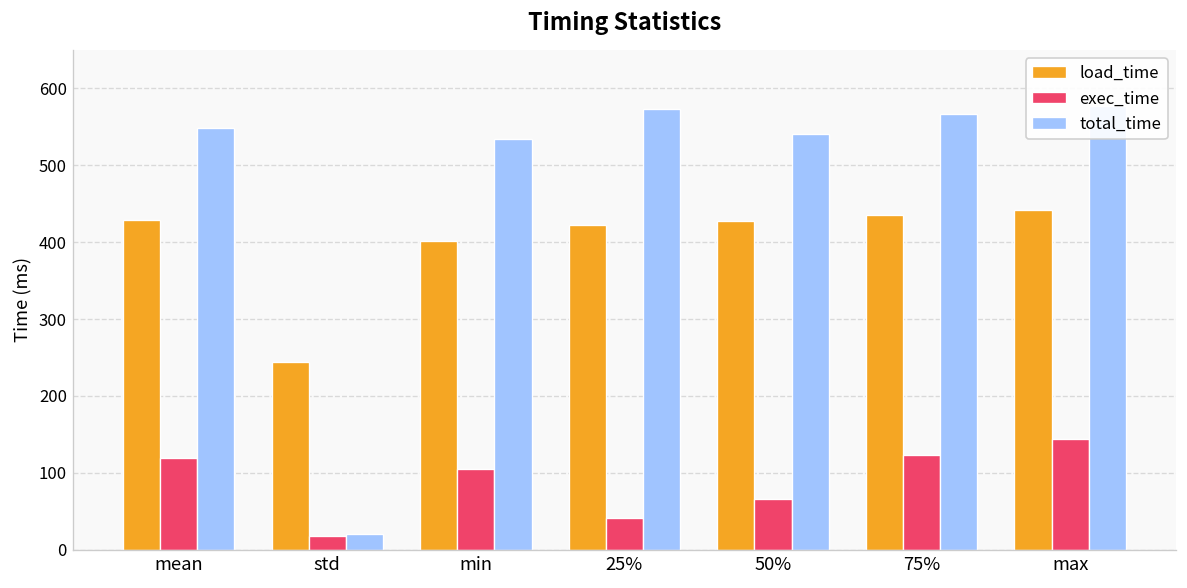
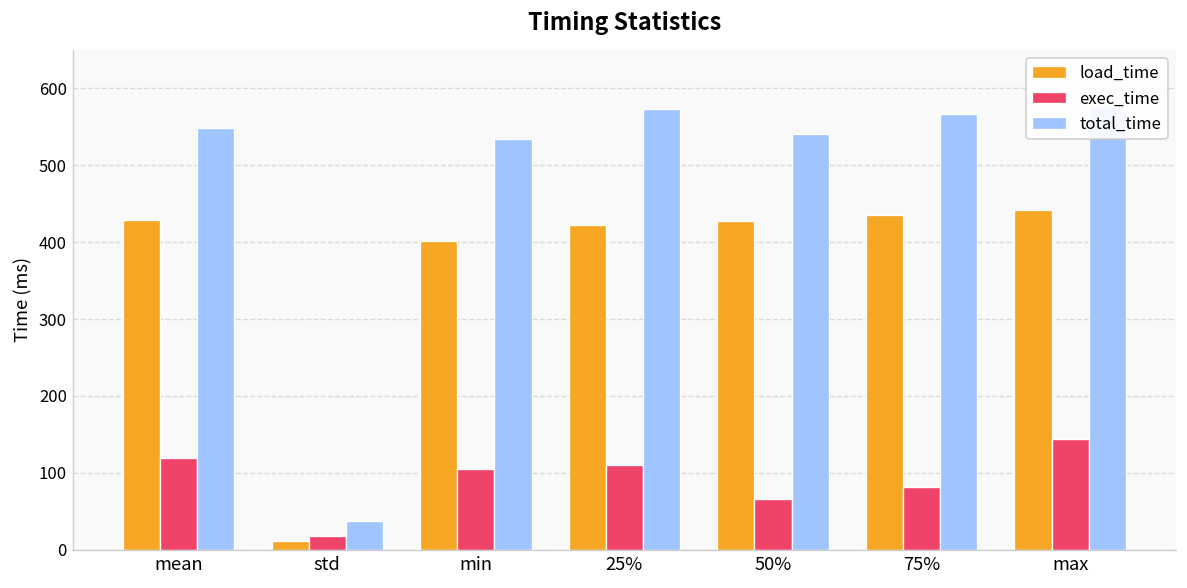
  {
    "load_time": {
      "mean": 430,
-     "std": 240,
+     "std": 10,
      "min": 400,
      "25%": 420,
      "50%": 430,
      "75%": 440,
      "max": 440
    },
    "exec_time": {
      "mean": 120,
      "std": 20,
      "min": 100,
-     "25%": 40,
+     "25%": 110,
      "50%": 70,
-     "75%": 120,
+     "75%": 80,
      "max": 140
    },
    "total_time": {
      "mean": 550,
-     "std": 20,
+     "std": 40,
      "min": 530,
      "25%": 570,
      "50%": 540,
      "75%": 570
    }
  }
